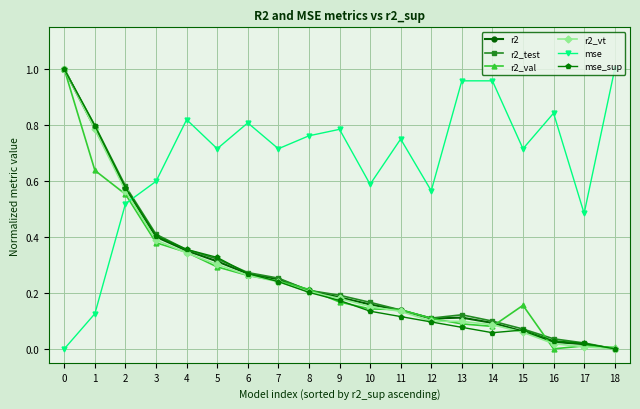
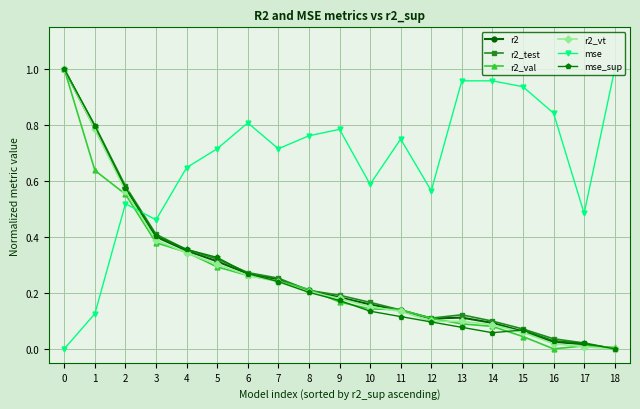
  {
    "r2_val": {
      "1": 0.64,
      "2": 0.55,
      "3": 0.38,
-     "15": 0.16,
+     "15": 0.04,
      "16": 0.00
    },
    "r2_vt": {
      "3": 0.39
    },
    "mse": {
      "0": 0.00,
      "1": 0.13,
      "2": 0.52,
-     "3": 0.60,
-     "4": 0.82,
+     "3": 0.46,
+     "4": 0.65,
      "5": 0.72,
      "6": 0.81,
      "7": 0.72,
      "8": 0.76,
      "9": 0.79,
      "10": 0.59,
      "11": 0.75,
      "12": 0.57,
      "13": 0.96,
      "14": 0.96,
-     "15": 0.72,
+     "15": 0.94,
      "16": 0.84,
      "17": 0.48
    }
  }
